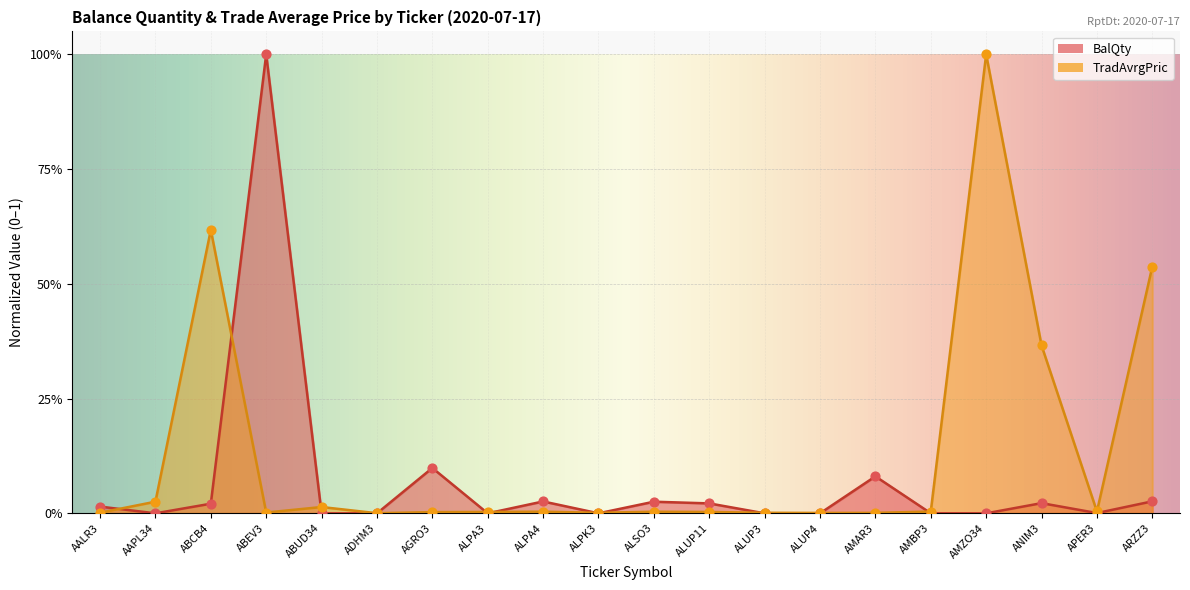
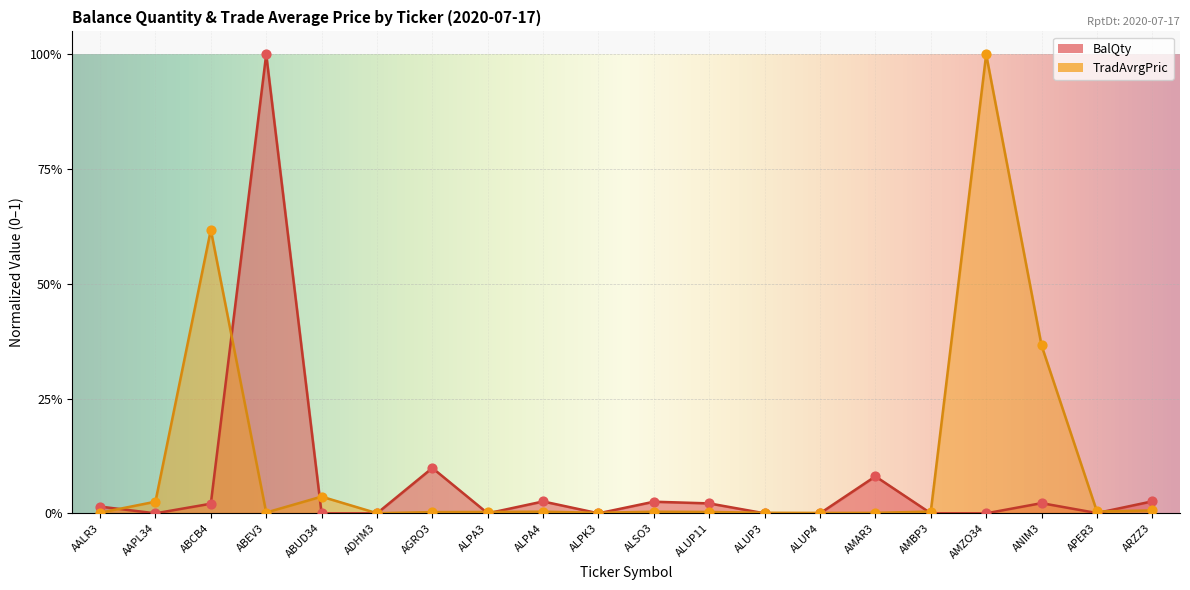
  {
    "BalQty": {
      "AALR3": "1%",
      "AAPL34": "0%",
      "ABCB4": "2%",
      "ABEV3": "100%",
      "ABUD34": "0%",
      "AGRO3": "10%",
      "ALPA4": "3%",
      "ALSO3": "3%",
      "ALUP11": "2%",
      "AMAR3": "8%",
      "AMZO34": "0%",
      "ANIM3": "2%",
      "ARZZ3": "3%"
    },
    "TradAvrgPric": {
      "AALR3": "0%",
      "AAPL34": "3%",
      "ABCB4": "62%",
      "ABEV3": "0%",
-     "ABUD34": "1%",
+     "ABUD34": "4%",
      "AGRO3": "0%",
      "ALPA4": "0%",
      "ALSO3": "0%",
      "ALUP11": "0%",
      "AMAR3": "0%",
      "AMZO34": "100%",
      "ANIM3": "37%",
-     "ARZZ3": "54%"
+     "ARZZ3": "1%"
    }
  }
